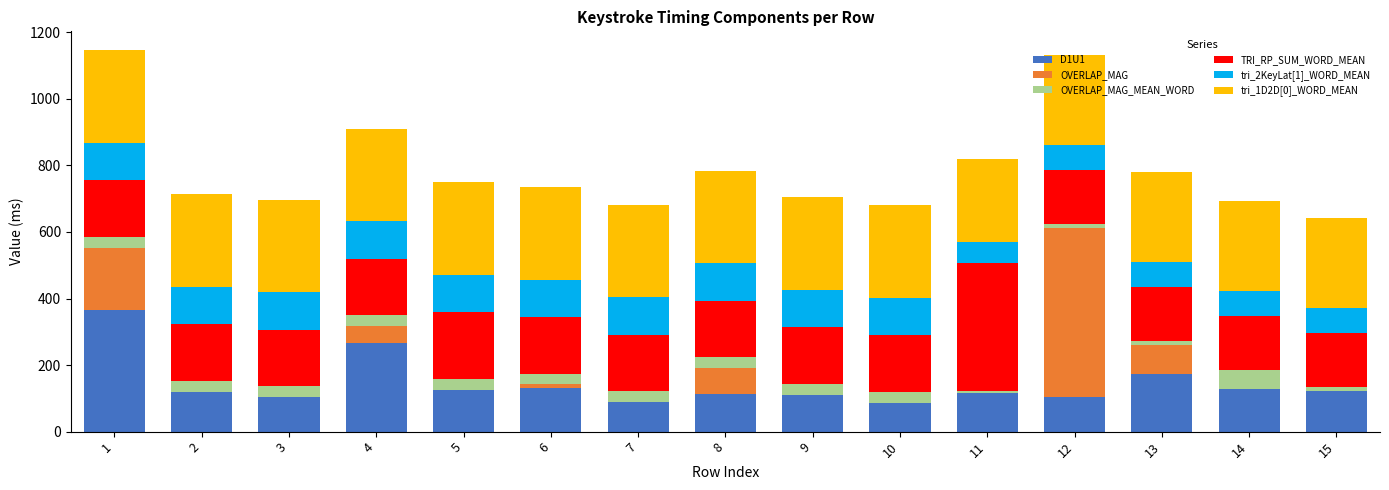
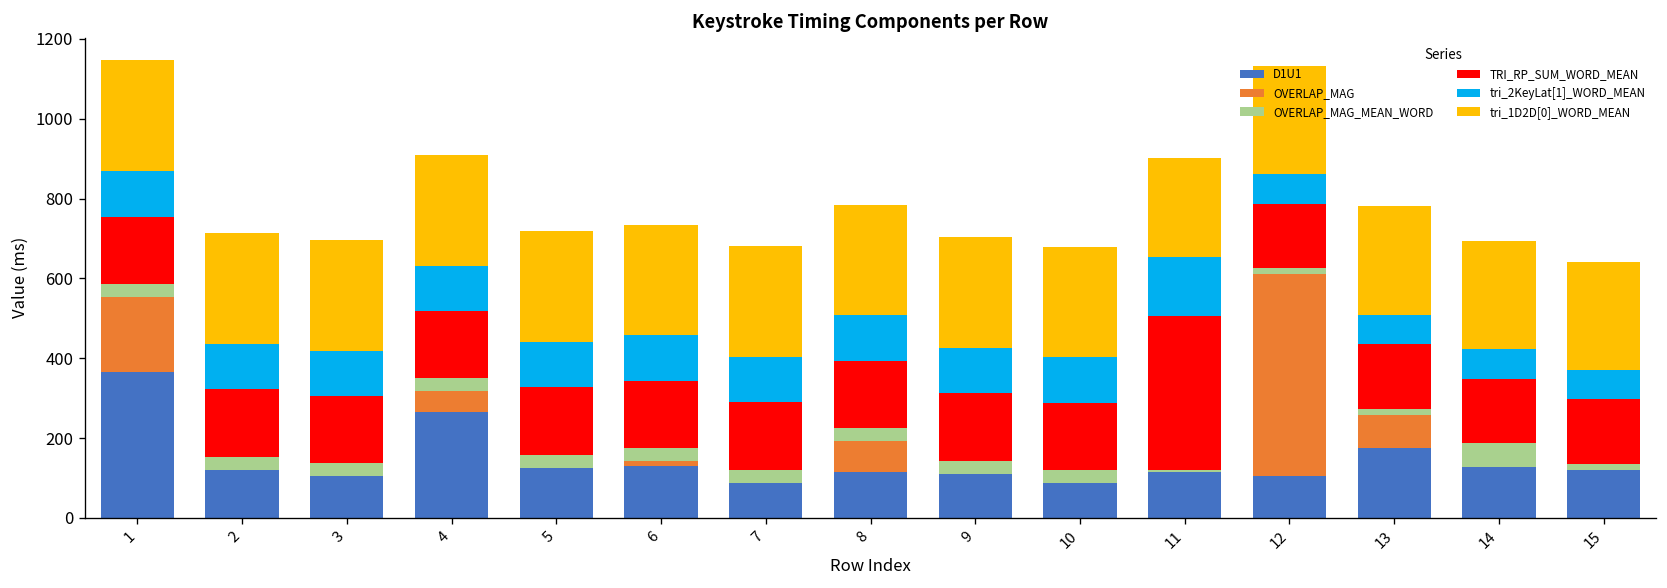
  {
    "D1U1": {
      "1": 370,
      "2": 120,
      "3": 100,
      "4": 270,
      "5": 130,
      "6": 130,
      "7": 90,
      "8": 110,
      "9": 110,
      "10": 90,
      "11": 120,
      "12": 100,
      "13": 170,
      "14": 130,
      "15": 120
    },
    "OVERLAP_MAG": {
      "1": 190,
      "2": 0,
      "3": 0,
      "4": 50,
      "5": 0,
      "6": 10,
      "7": 0,
      "8": 80,
      "9": 0,
      "10": 0,
      "11": 0,
      "12": 510,
      "13": 90,
      "14": 0,
      "15": 0
    },
    "OVERLAP_MAG_MEAN_WORD": {
      "1": 30,
      "2": 30,
      "3": 30,
      "4": 30,
      "5": 30,
      "6": 30,
      "7": 30,
      "8": 30,
      "9": 30,
      "10": 30,
      "12": 10,
      "13": 10,
      "14": 60,
      "15": 10
    },
    "TRI_RP_SUM_WORD_MEAN": {
      "1": 170,
      "2": 170,
      "3": 170,
      "4": 170,
-     "5": 200,
+     "5": 170,
      "6": 170,
      "7": 170,
      "8": 170,
      "9": 170,
      "10": 170,
      "11": 380,
      "12": 160,
      "13": 160,
      "14": 160,
      "15": 160
    },
    "tri_2KeyLat[1]_WORD_MEAN": {
      "1": 110,
      "2": 110,
      "3": 110,
      "4": 110,
      "5": 110,
      "6": 110,
      "7": 110,
      "8": 110,
      "9": 110,
      "10": 110,
-     "11": 60,
+     "11": 150,
      "12": 70,
      "13": 70,
      "14": 70,
      "15": 70
    },
    "tri_1D2D[0]_WORD_MEAN": {
      "1": 280,
      "2": 280,
      "3": 280,
      "4": 280,
      "5": 280,
      "6": 280,
      "7": 280,
      "8": 280,
      "9": 280,
      "10": 280,
      "11": 250,
      "12": 270,
      "13": 270,
      "14": 270,
      "15": 270
    }
  }
